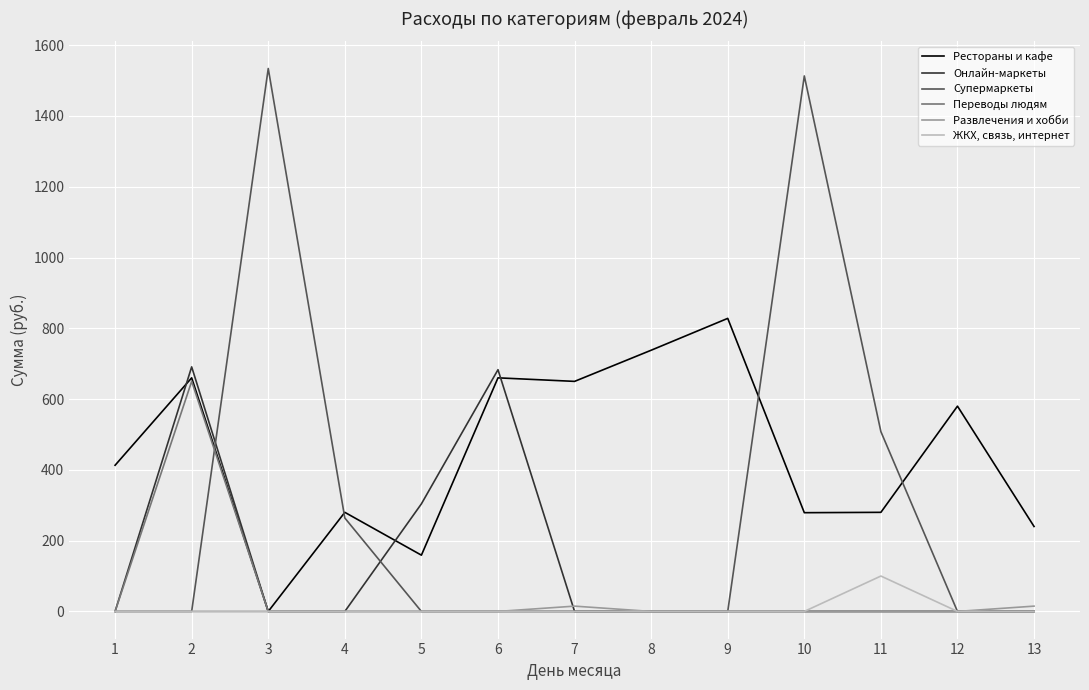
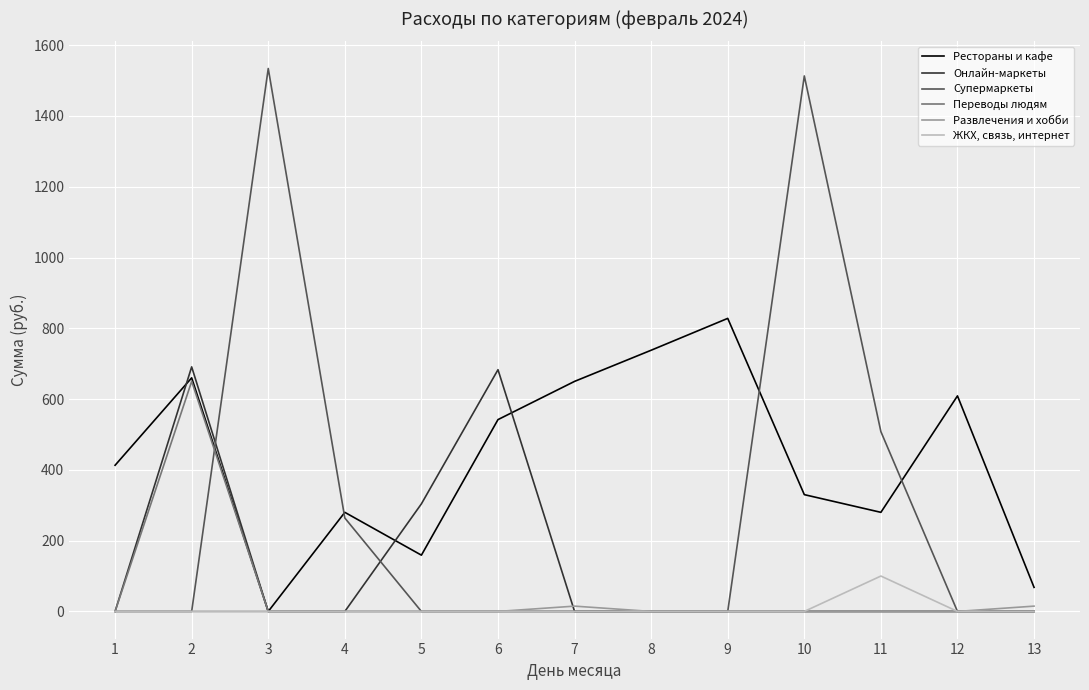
  {
    "Рестораны и кафе": {
      "1": 410,
      "2": 660,
      "4": 280,
      "5": 160,
-     "6": 660,
+     "6": 540,
      "7": 650,
      "8": 740,
      "9": 830,
-     "10": 280,
+     "10": 330,
      "11": 280,
-     "12": 580,
-     "13": 240
+     "12": 610,
+     "13": 70
    }
  }
